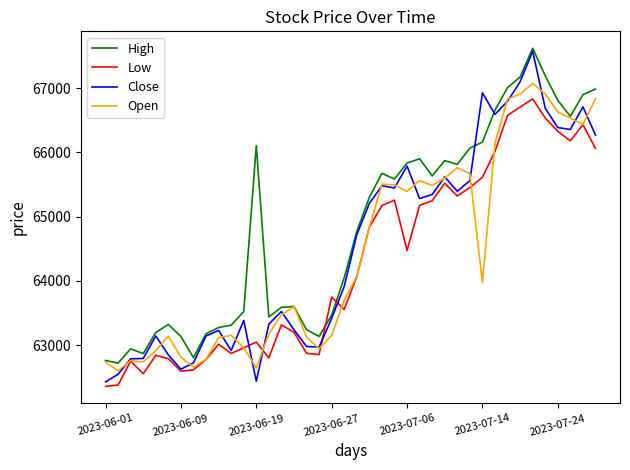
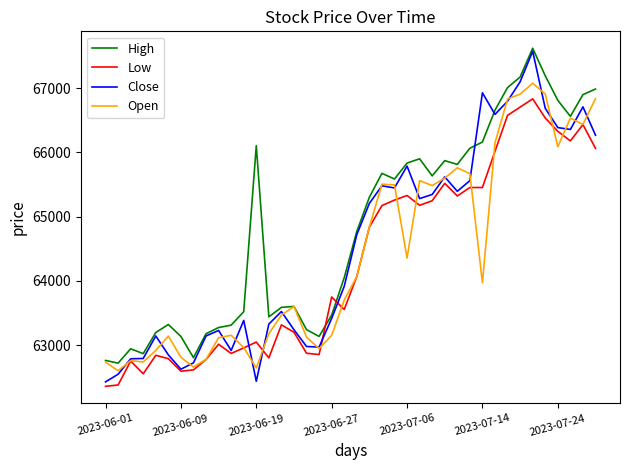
  {
    "High": {
      "2023-06-09": 63100,
      "2023-06-19": 66100,
      "2023-06-27": 63500,
      "2023-07-06": 65800,
      "2023-07-14": 66200,
      "2023-07-24": 66800
    },
    "Low": {
      "2023-06-01": 62400,
      "2023-06-19": 63000,
      "2023-06-27": 63700,
-     "2023-07-06": 64500,
-     "2023-07-14": 65600,
+     "2023-07-06": 65300,
+     "2023-07-14": 65500,
      "2023-07-24": 66300
    },
    "Close": {
      "2023-06-01": 62400,
      "2023-06-19": 62400,
      "2023-06-27": 63400,
      "2023-07-06": 65800,
      "2023-07-14": 66900,
      "2023-07-24": 66400
    },
    "Open": {
      "2023-06-09": 62800,
      "2023-06-19": 62600,
      "2023-06-27": 63200,
-     "2023-07-06": 65400,
+     "2023-07-06": 64400,
      "2023-07-14": 64000,
-     "2023-07-24": 66600
+     "2023-07-24": 66100
    }
  }
